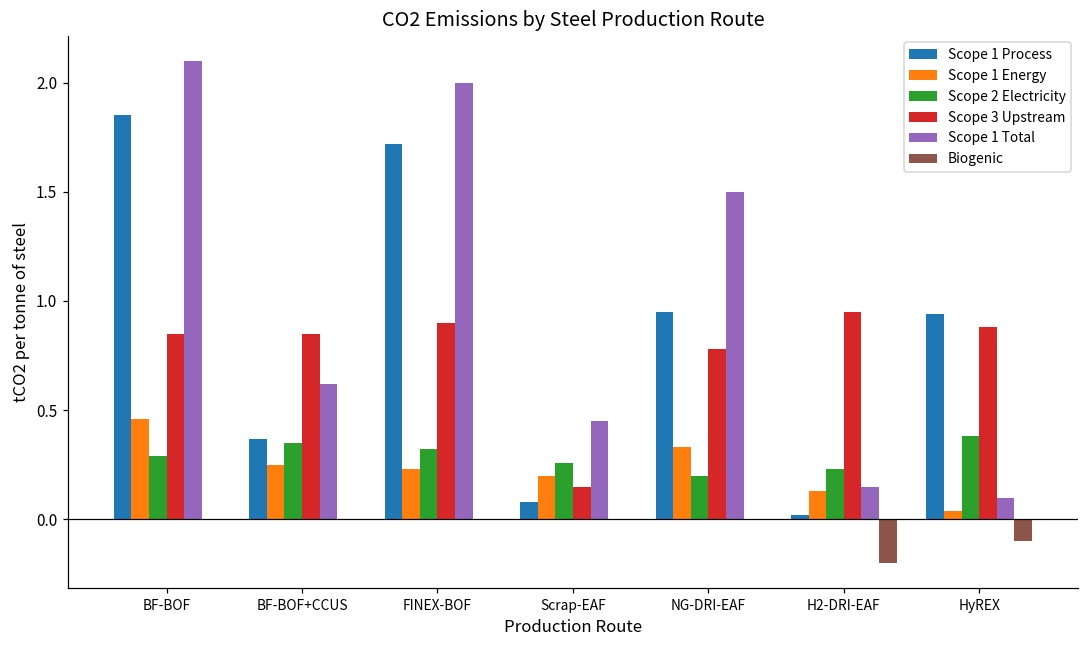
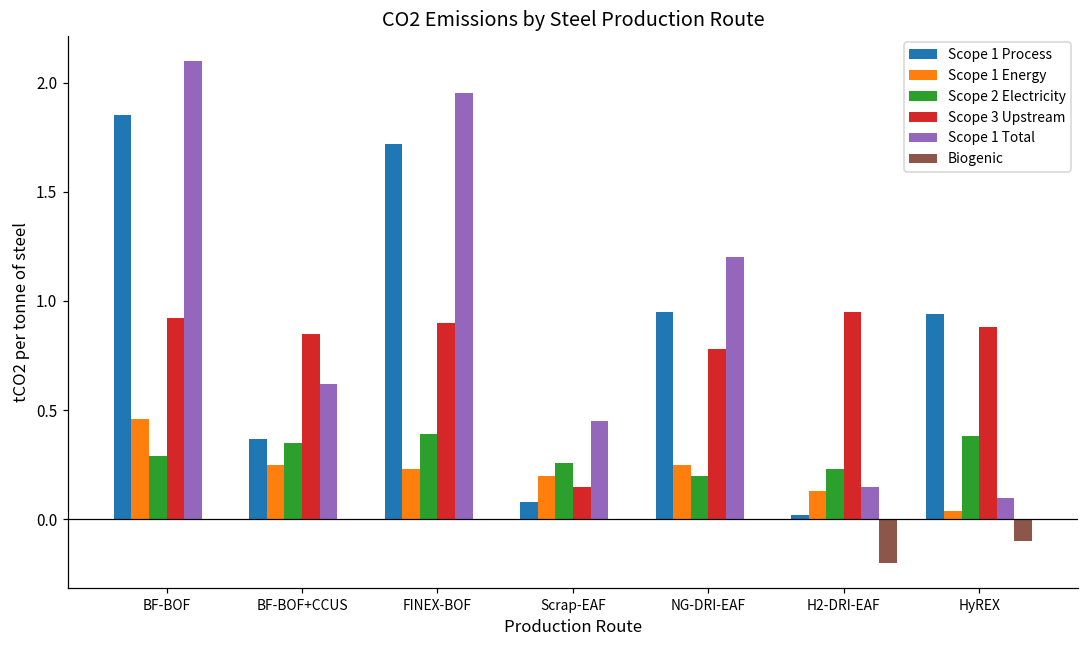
  {
    "Scope 1 Process": {
      "BF-BOF": 1.85,
      "BF-BOF+CCUS": 0.37,
      "FINEX-BOF": 1.72,
      "Scrap-EAF": 0.08,
      "NG-DRI-EAF": 0.95,
      "H2-DRI-EAF": 0.02,
      "HyREX": 0.94
    },
    "Scope 1 Energy": {
      "BF-BOF": 0.46,
      "BF-BOF+CCUS": 0.25,
      "FINEX-BOF": 0.23,
      "Scrap-EAF": 0.20,
-     "NG-DRI-EAF": 0.33,
+     "NG-DRI-EAF": 0.25,
      "H2-DRI-EAF": 0.13,
      "HyREX": 0.04
    },
    "Scope 2 Electricity": {
      "BF-BOF": 0.29,
      "BF-BOF+CCUS": 0.35,
-     "FINEX-BOF": 0.32,
+     "FINEX-BOF": 0.39,
      "Scrap-EAF": 0.26,
      "NG-DRI-EAF": 0.20,
      "H2-DRI-EAF": 0.23,
      "HyREX": 0.38
    },
    "Scope 3 Upstream": {
-     "BF-BOF": 0.85,
+     "BF-BOF": 0.92,
      "BF-BOF+CCUS": 0.85,
      "FINEX-BOF": 0.90,
      "Scrap-EAF": 0.15,
      "NG-DRI-EAF": 0.78,
      "H2-DRI-EAF": 0.95,
      "HyREX": 0.88
    },
    "Scope 1 Total": {
      "BF-BOF": 2.10,
      "BF-BOF+CCUS": 0.62,
-     "FINEX-BOF": 2.00,
+     "FINEX-BOF": 1.95,
      "Scrap-EAF": 0.45,
-     "NG-DRI-EAF": 1.5,
+     "NG-DRI-EAF": 1.2,
      "H2-DRI-EAF": 0.15,
      "HyREX": 0.10
    },
    "Biogenic": {
      "BF-BOF": 0.00,
      "BF-BOF+CCUS": 0.00,
      "FINEX-BOF": 0.00,
      "Scrap-EAF": 0.00,
      "NG-DRI-EAF": 0.00,
      "H2-DRI-EAF": -0.20,
      "HyREX": -0.10
    }
  }
